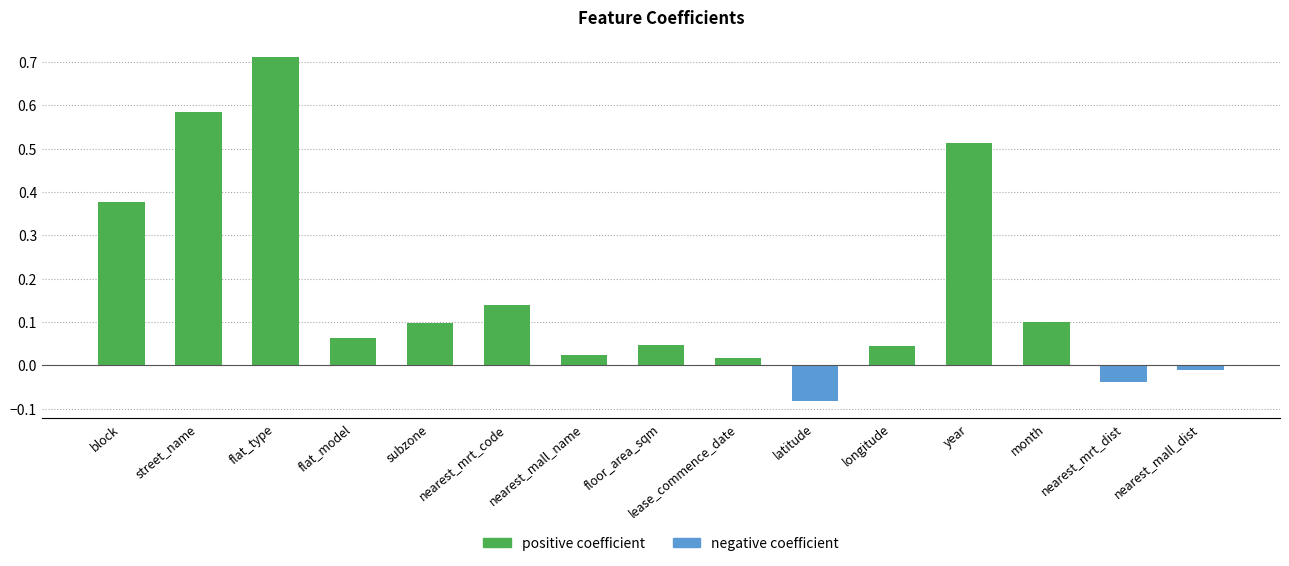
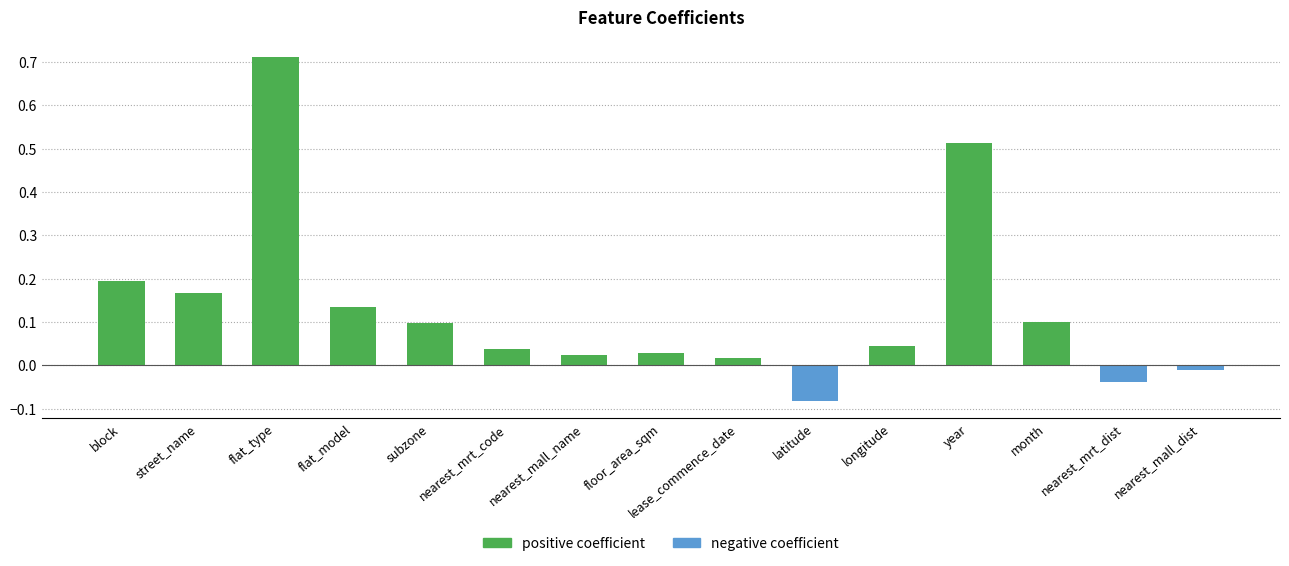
  {
-   "block": 0.38,
-   "street_name": 0.58,
+   "block": 0.19,
+   "street_name": 0.17,
    "flat_type": 0.71,
-   "flat_model": 0.06,
+   "flat_model": 0.13,
    "subzone": 0.10,
-   "nearest_mrt_code": 0.14,
+   "nearest_mrt_code": 0.04,
    "nearest_mall_name": 0.02,
-   "floor_area_sqm": 0.05,
+   "floor_area_sqm": 0.03,
    "lease_commence_date": 0.02,
    "latitude": -0.08,
    "longitude": 0.04,
    "year": 0.51,
    "month": 0.10,
    "nearest_mrt_dist": -0.04,
    "nearest_mall_dist": -0.01
  }
